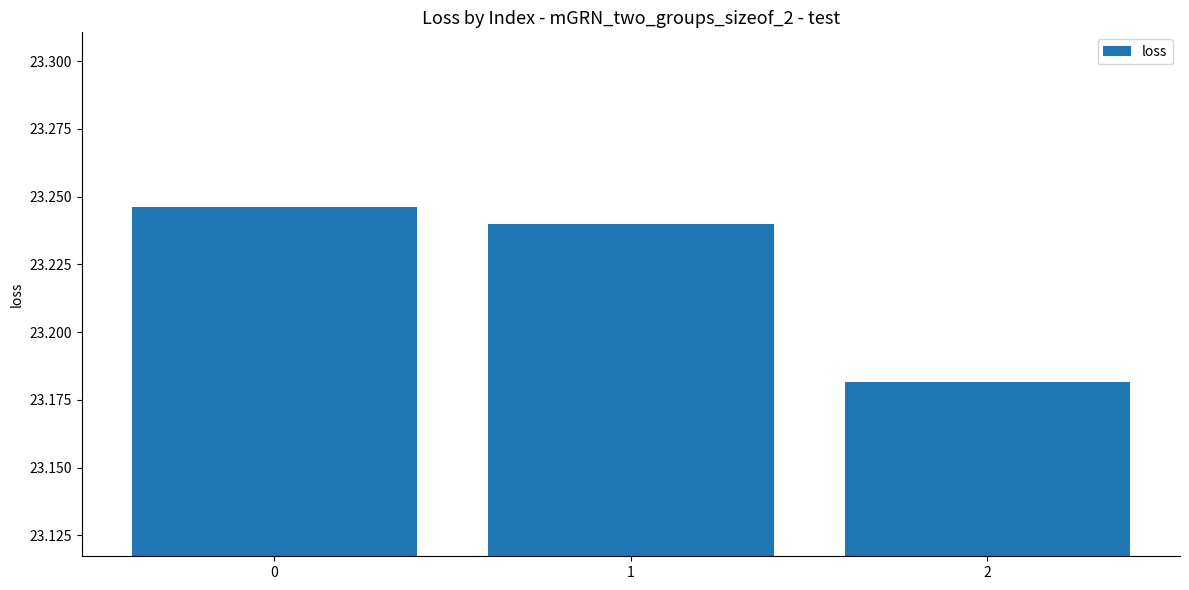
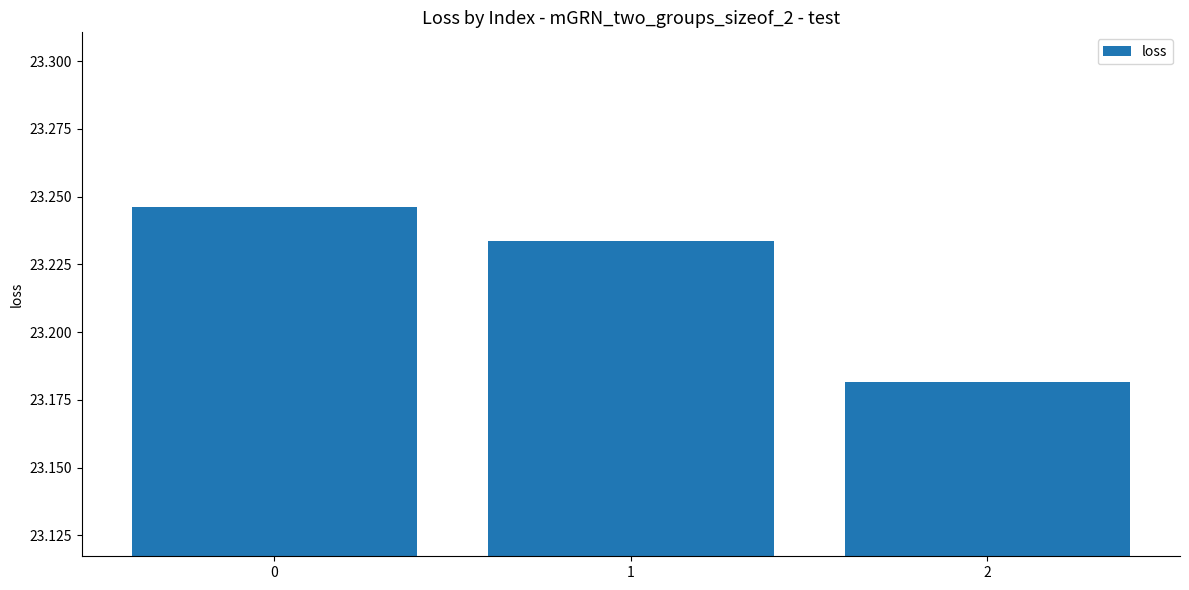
  {
    "0": 23.246,
-   "1": 23.240,
+   "1": 23.233,
    "2": 23.182
  }
